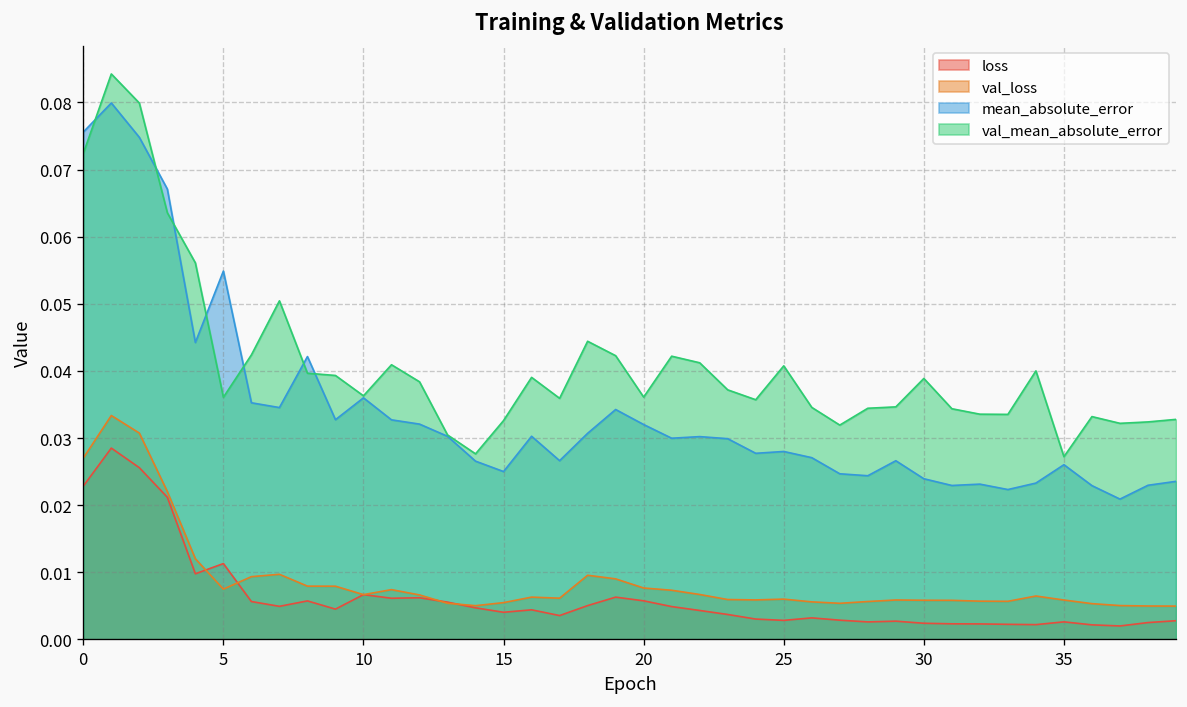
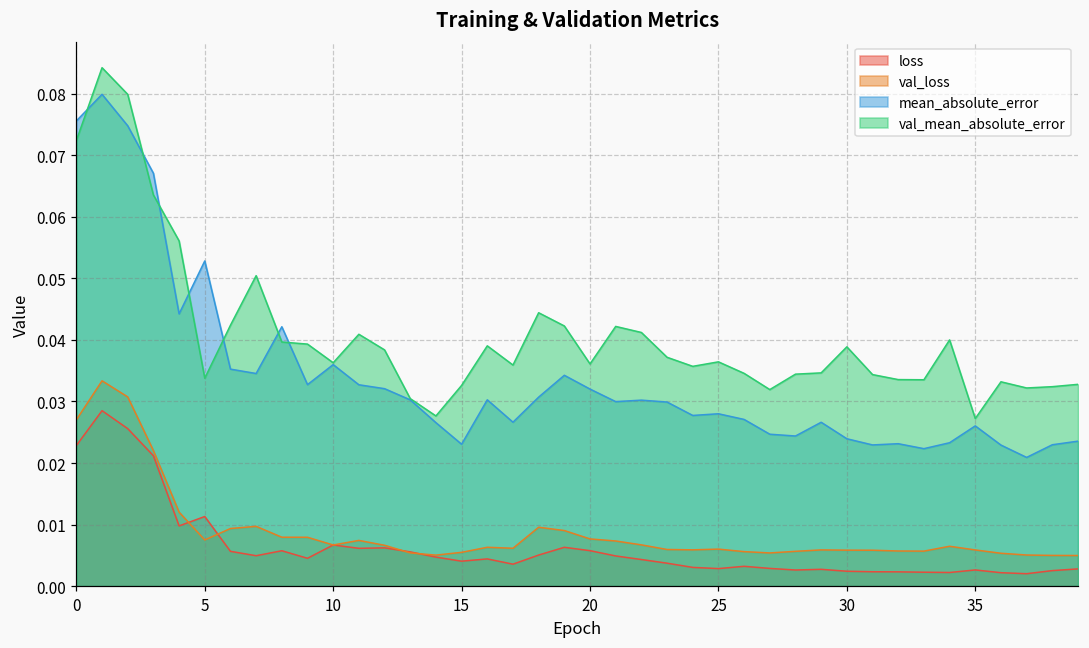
  {
    "mean_absolute_error": {
      "0": 0.076,
-     "5": 0.055,
-     "15": 0.025,
+     "5": 0.053,
+     "15": 0.023,
      "20": 0.032,
      "25": 0.028,
      "30": 0.024,
      "35": 0.026
    },
    "val_mean_absolute_error": {
      "0": 0.072,
-     "5": 0.036,
+     "5": 0.034,
      "15": 0.033,
      "20": 0.036,
-     "25": 0.041,
+     "25": 0.036,
      "30": 0.039,
      "35": 0.027
    }
  }
